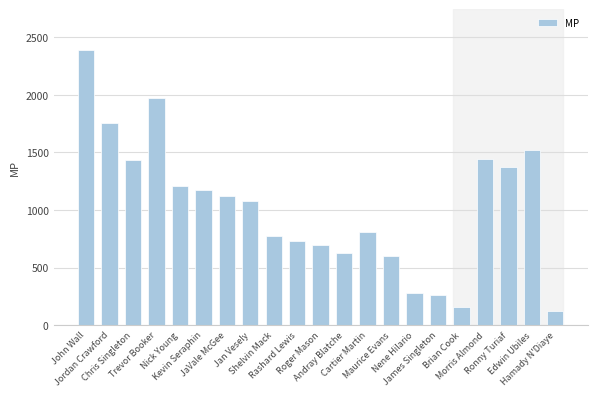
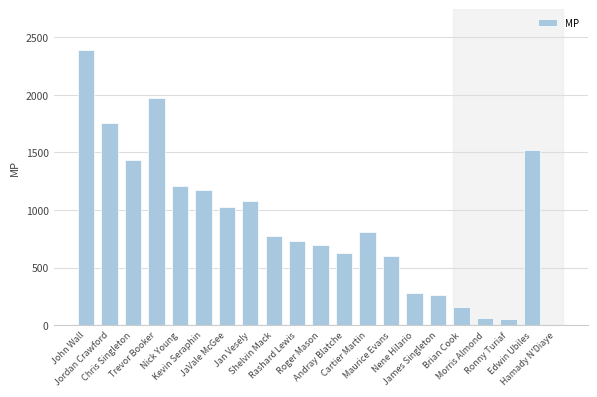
  {
    "John Wall": 2390,
    "Jordan Crawford": 1750,
    "Chris Singleton": 1430,
    "Trevor Booker": 1980,
    "Nick Young": 1210,
    "Kevin Seraphin": 1180,
-   "JaVale McGee": 1120,
+   "JaVale McGee": 1030,
    "Jan Vesely": 1080,
    "Shelvin Mack": 780,
    "Rashard Lewis": 730,
    "Roger Mason": 700,
    "Andray Blatche": 630,
    "Cartier Martin": 810,
    "Maurice Evans": 600,
    "Nene Hilario": 280,
    "James Singleton": 260,
    "Brian Cook": 160,
-   "Morris Almond": 1450,
-   "Ronny Turiaf": 1370,
+   "Morris Almond": 70,
+   "Ronny Turiaf": 60,
    "Edwin Ubiles": 1520,
-   "Hamady N'Diaye": 120
+   "Hamady N'Diaye": 0
  }
